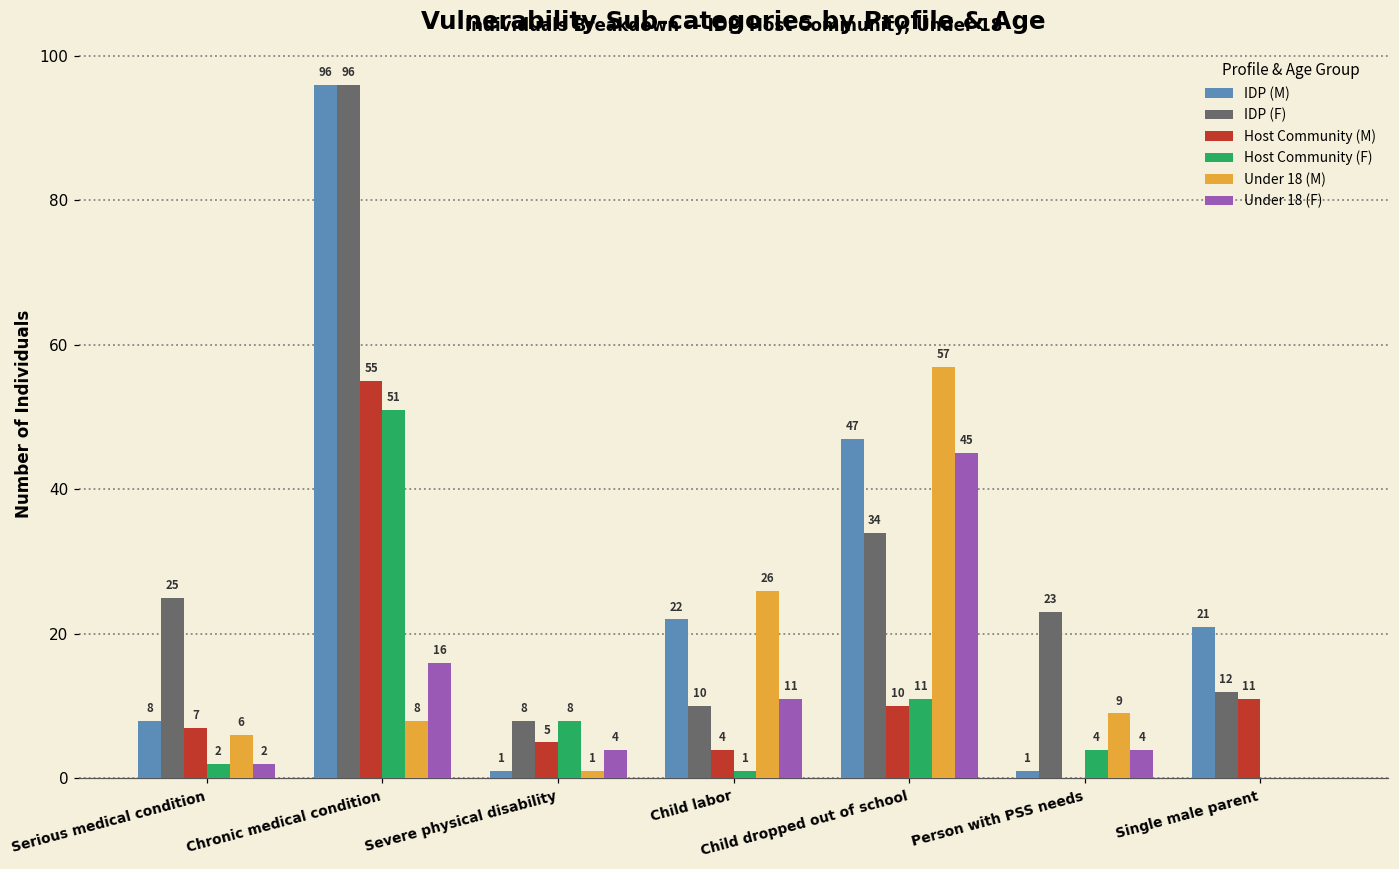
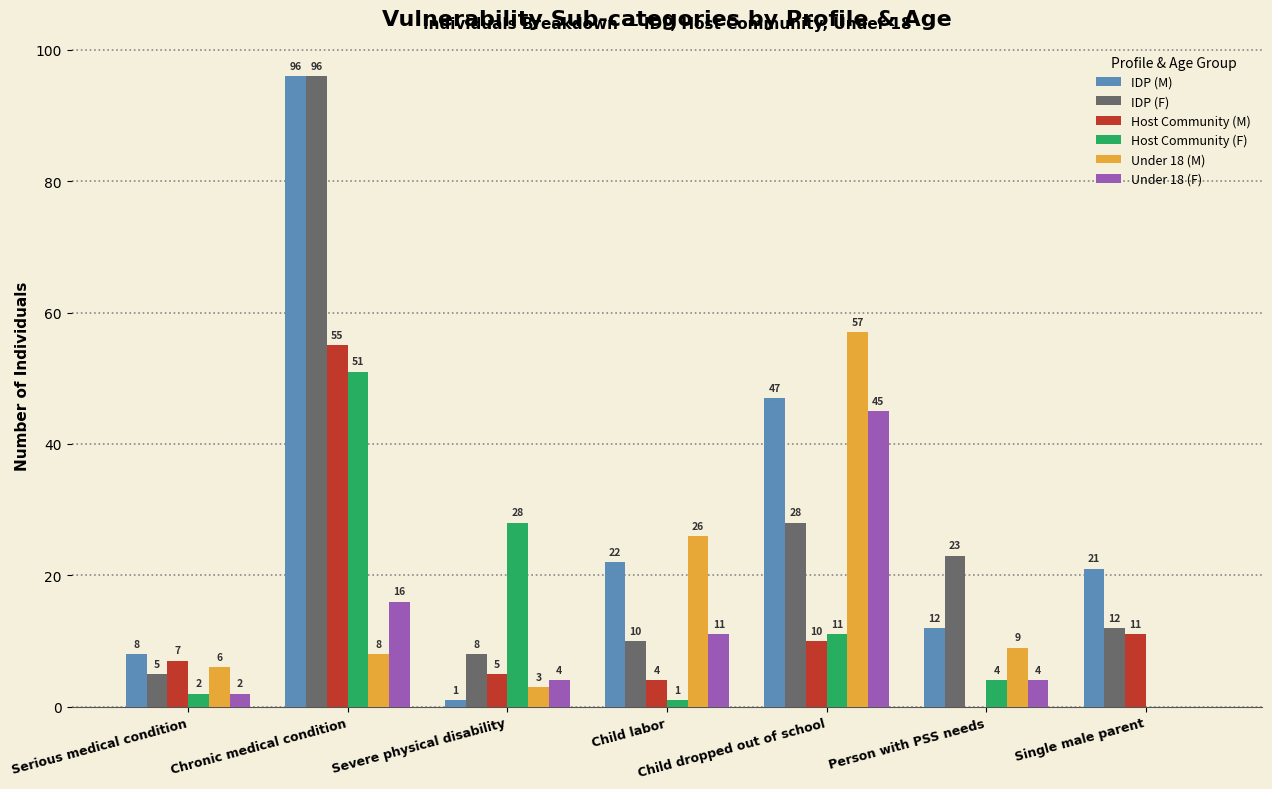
  {
    "IDP (M)": {
      "Serious medical condition": 8,
      "Chronic medical condition": 96,
      "Severe physical disability": 1,
      "Child labor": 22,
      "Child dropped out of school": 47,
-     "Person with PSS needs": 1,
+     "Person with PSS needs": 12,
      "Single male parent": 21
    },
    "IDP (F)": {
-     "Serious medical condition": 25,
+     "Serious medical condition": 5,
      "Chronic medical condition": 96,
      "Severe physical disability": 8,
      "Child labor": 10,
-     "Child dropped out of school": 34,
+     "Child dropped out of school": 28,
      "Person with PSS needs": 23,
      "Single male parent": 12
    },
    "Host Community (M)": {
      "Serious medical condition": 7,
      "Chronic medical condition": 55,
      "Severe physical disability": 5,
      "Child labor": 4,
      "Child dropped out of school": 10,
      "Single male parent": 11
    },
    "Host Community (F)": {
      "Serious medical condition": 2,
      "Chronic medical condition": 51,
-     "Severe physical disability": 8,
+     "Severe physical disability": 28,
      "Child labor": 1,
      "Child dropped out of school": 11,
      "Person with PSS needs": 4
    },
    "Under 18 (M)": {
      "Serious medical condition": 6,
      "Chronic medical condition": 8,
-     "Severe physical disability": 1,
+     "Severe physical disability": 3,
      "Child labor": 26,
      "Child dropped out of school": 57,
      "Person with PSS needs": 9
    },
    "Under 18 (F)": {
      "Serious medical condition": 2,
      "Chronic medical condition": 16,
      "Severe physical disability": 4,
      "Child labor": 11,
      "Child dropped out of school": 45,
      "Person with PSS needs": 4
    }
  }
